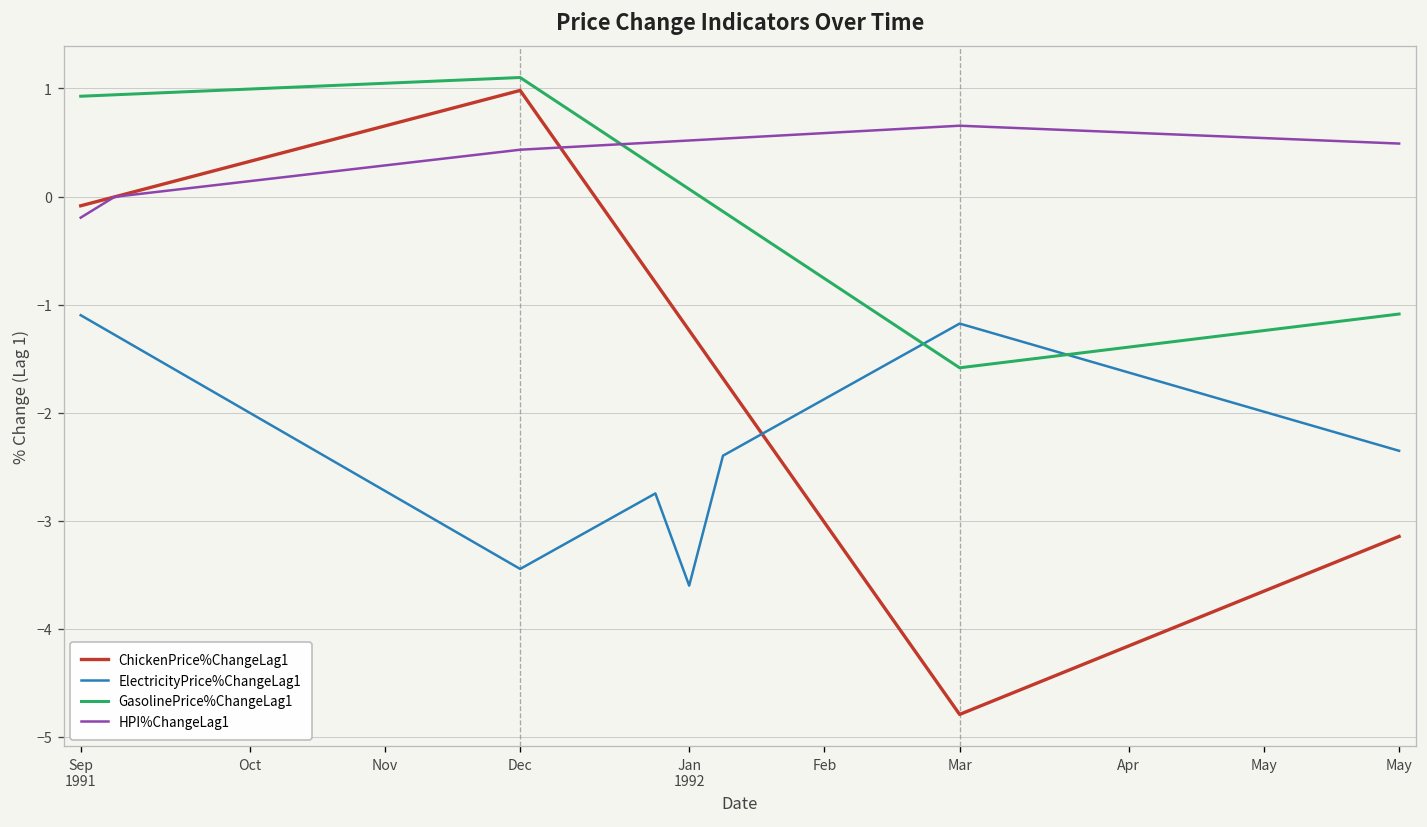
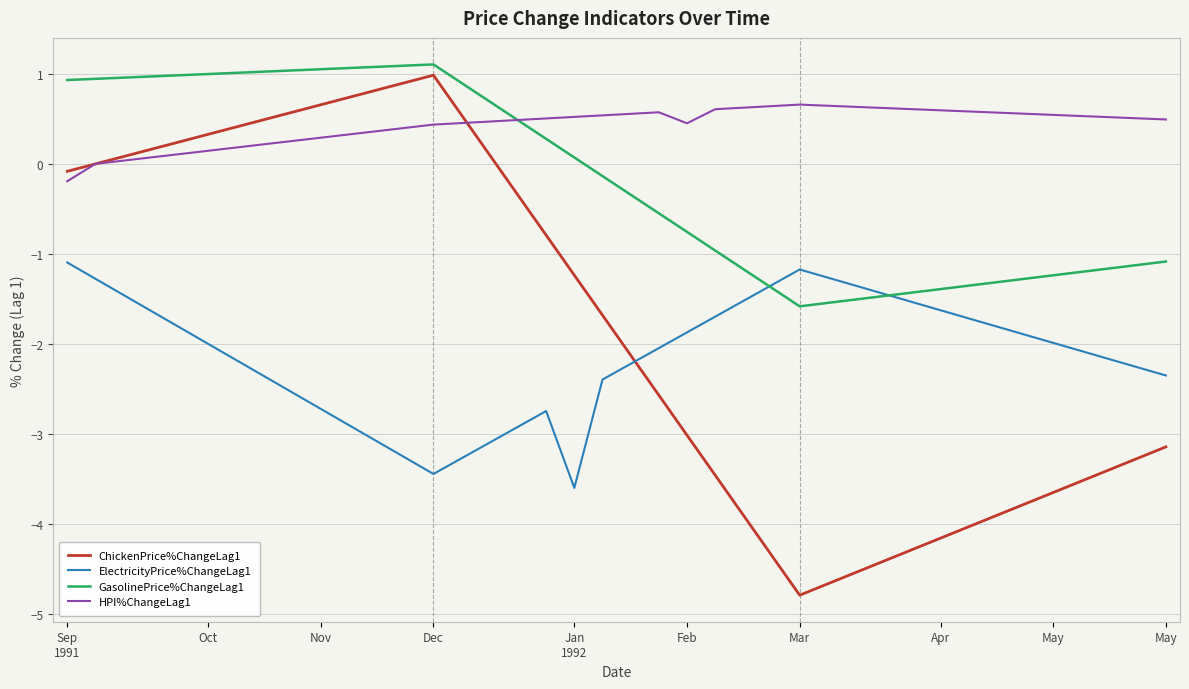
  {
    "ChickenPrice%ChangeLag1": {
      "Sep 1991": -0.1,
      "Oct": 0.3,
      "Nov": 0.7,
      "Dec": 1.0,
      "Jan 1992": -1.2,
      "Feb": -3.0,
      "Mar": -4.8,
      "Apr": -4.2
    },
    "ElectricityPrice%ChangeLag1": {
      "Sep 1991": -1.1,
      "Oct": -2.0,
      "Nov": -2.7,
      "Dec": -3.4,
      "Jan 1992": -3.6,
      "Feb": -1.9,
      "Mar": -1.2,
      "Apr": -1.6
    },
    "GasolinePrice%ChangeLag1": {
      "Sep 1991": 0.9,
      "Oct": 1.0,
      "Nov": 1.0,
      "Dec": 1.1,
      "Jan 1992": 0.1,
      "Feb": -0.8,
      "Mar": -1.6,
      "Apr": -1.4
    },
    "HPI%ChangeLag1": {
      "Sep 1991": -0.2,
      "Oct": 0.1,
      "Nov": 0.3,
      "Dec": 0.4,
      "Jan 1992": 0.5,
-     "Feb": 0.6,
+     "Feb": 0.4,
      "Mar": 0.7,
      "Apr": 0.6
    }
  }
